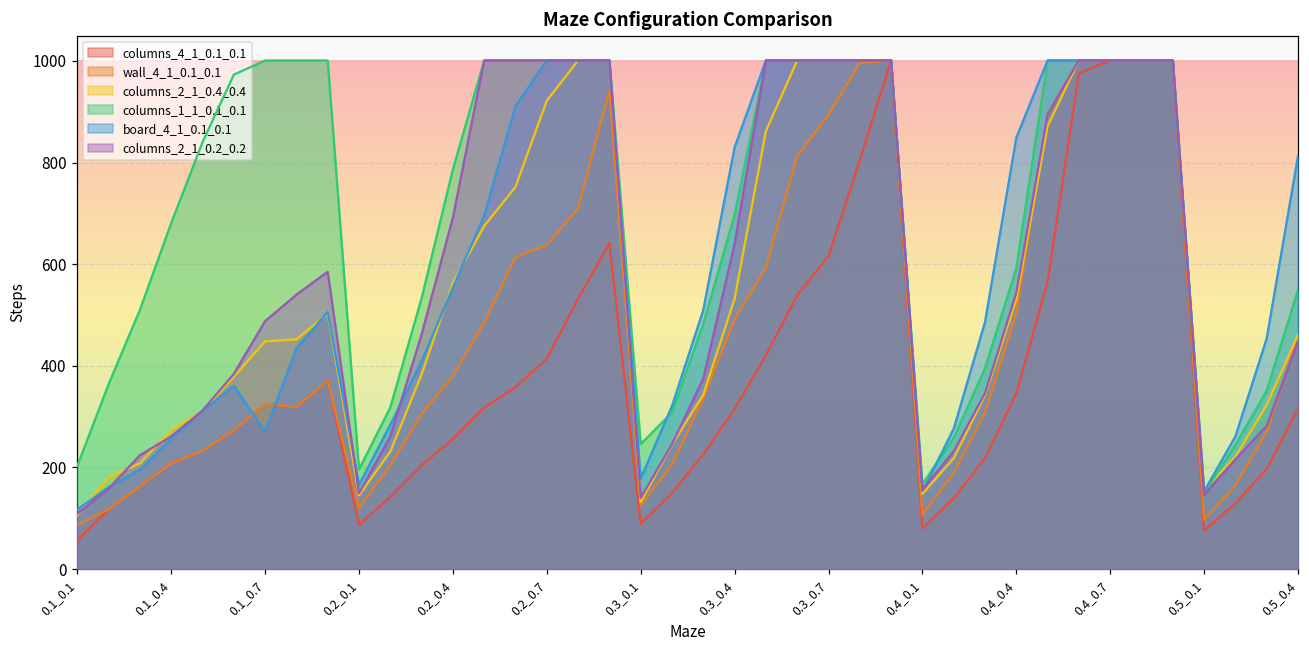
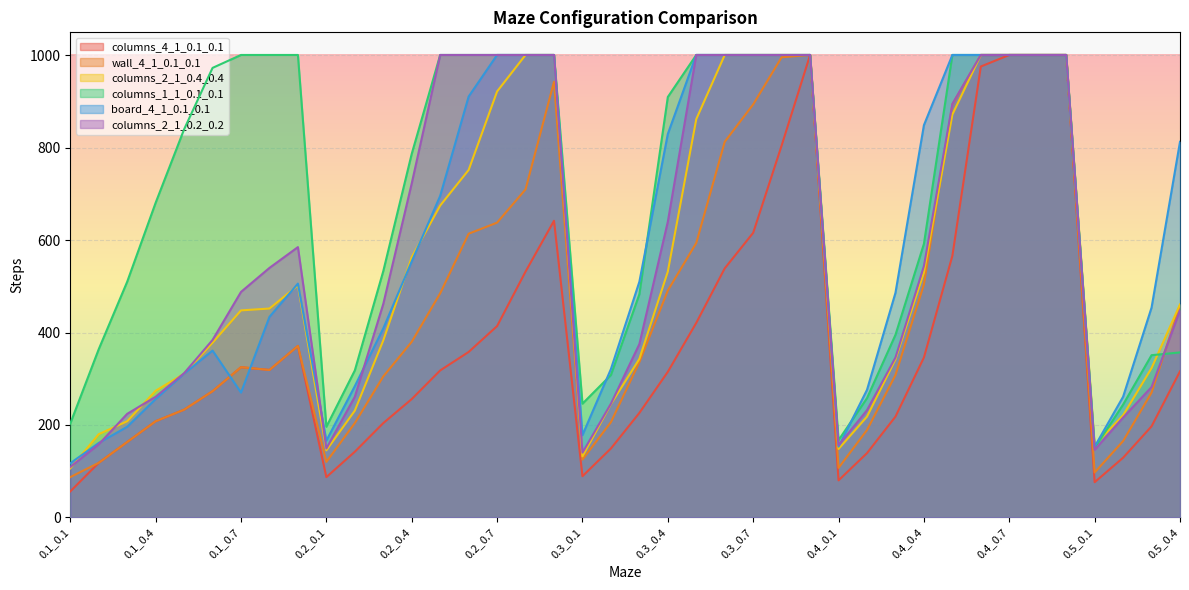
  {
    "columns_1_1_0.1_0.1": {
      "0.1_0.1": 200,
      "0.1_0.4": 680,
      "0.1_0.7": 1000,
      "0.2_0.1": 200,
      "0.2_0.4": 790,
      "0.3_0.1": 250,
-     "0.3_0.4": 700,
+     "0.3_0.4": 910,
      "0.4_0.1": 170,
      "0.4_0.4": 590,
-     "0.5_0.4": 550
+     "0.5_0.4": 360
    },
    "board_4_1_0.1_0.1": {
      "0.1_0.1": 120,
      "0.1_0.7": 270,
      "0.2_0.1": 170,
      "0.2_0.4": 550,
      "0.3_0.1": 180,
      "0.3_0.4": 830,
      "0.4_0.4": 850,
      "0.5_0.4": 810
    },
    "columns_2_1_0.2_0.2": {
      "0.1_0.7": 490,
-     "0.2_0.4": 690,
+     "0.2_0.4": 720,
      "0.3_0.1": 140,
      "0.3_0.4": 640,
      "0.4_0.4": 540,
      "0.5_0.4": 450
    }
  }
